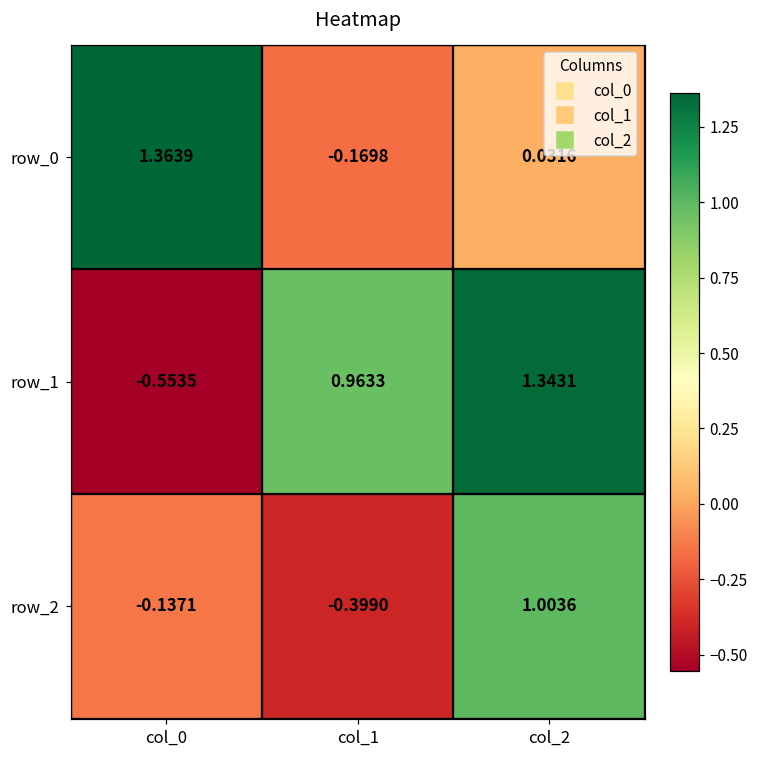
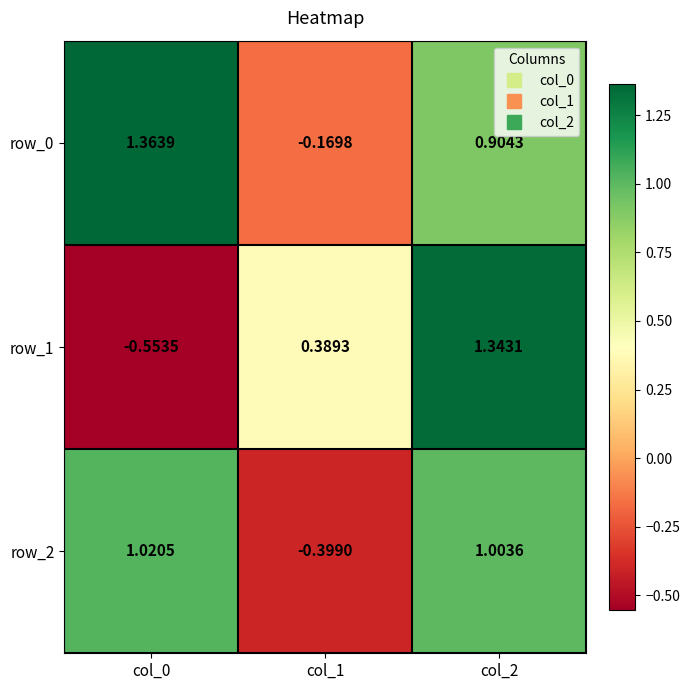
  {
    "row_0": {
      "col_0": 1.3639,
      "col_1": -0.1698,
-     "col_2": 0.0316
+     "col_2": 0.9043
    },
    "row_1": {
      "col_0": -0.5535,
-     "col_1": 0.9633,
+     "col_1": 0.3893,
      "col_2": 1.3431
    },
    "row_2": {
-     "col_0": -0.1371,
+     "col_0": 1.0205,
      "col_1": -0.3990,
      "col_2": 1.0036
    }
  }
